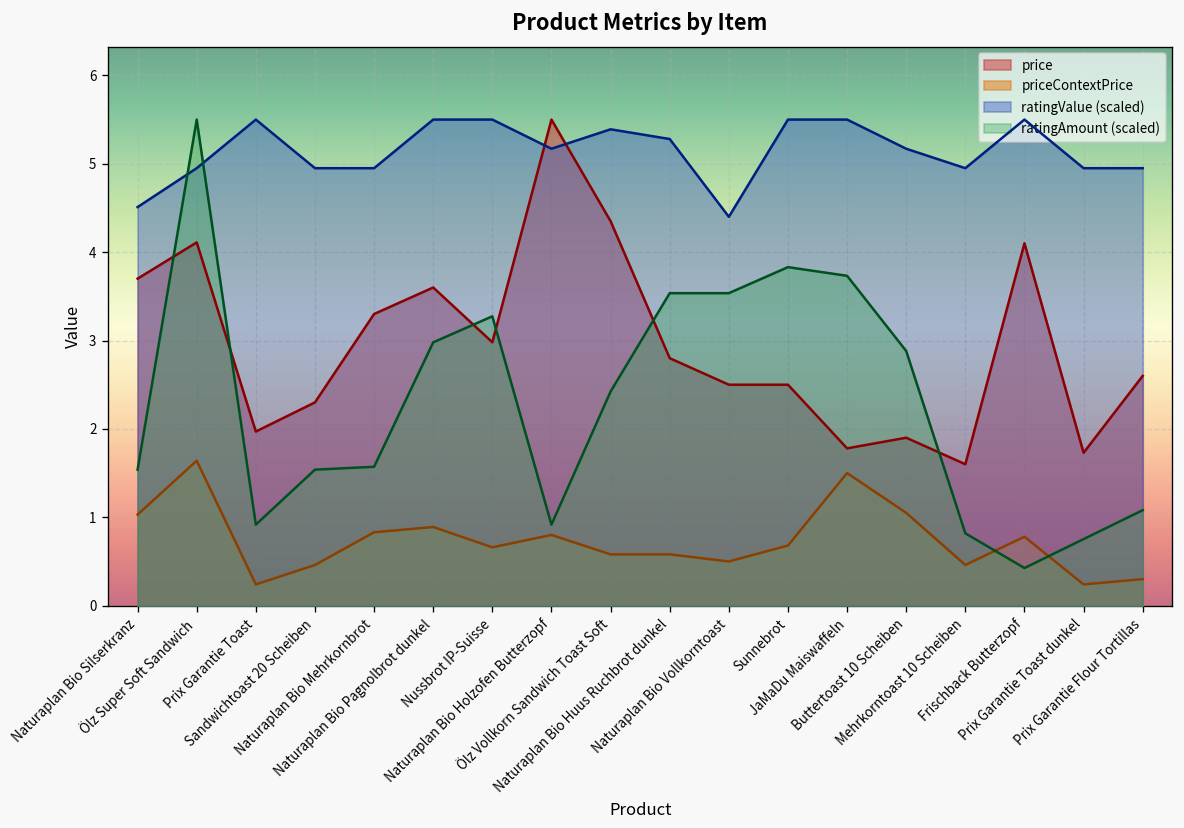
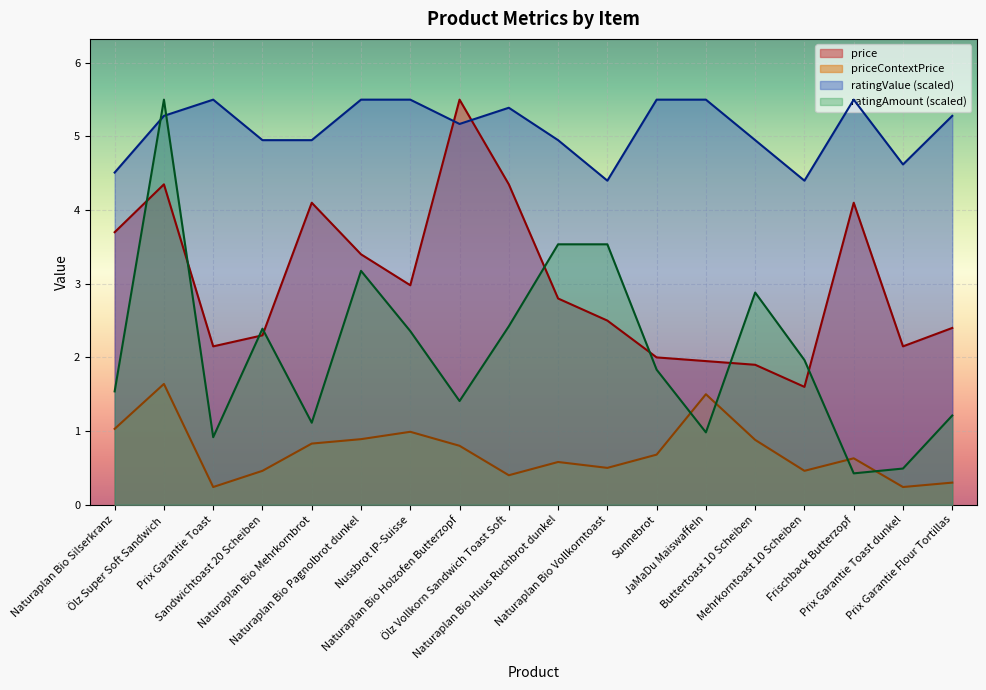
  {
    "price": {
      "Naturaplan Bio Silserkranz": 3.7,
-     "Ölz Super Soft Sandwich": 4.1,
-     "Prix Garantie Toast": 2.0,
+     "Ölz Super Soft Sandwich": 4.4,
+     "Prix Garantie Toast": 2.2,
      "Sandwichtoast 20 Scheiben": 2.3,
-     "Naturaplan Bio Mehrkornbrot": 3.3,
-     "Naturaplan Bio Pagnolbrot dunkel": 3.6,
+     "Naturaplan Bio Mehrkornbrot": 4.1,
+     "Naturaplan Bio Pagnolbrot dunkel": 3.4,
      "Nussbrot IP-Suisse": 3.0,
      "Naturaplan Bio Holzofen Butterzopf": 5.5,
      "Ölz Vollkorn Sandwich Toast Soft": 4.4,
      "Naturaplan Bio Huus Ruchbrot dunkel": 2.8,
      "Naturaplan Bio Vollkorntoast": 2.5,
-     "Sunnebrot": 2.5,
-     "JaMaDu Maiswaffeln": 1.8,
+     "Sunnebrot": 2.0,
+     "JaMaDu Maiswaffeln": 2.0,
      "Buttertoast 10 Scheiben": 1.9,
      "Mehrkorntoast 10 Scheiben": 1.6,
      "Frischback Butterzopf": 4.1,
-     "Prix Garantie Toast dunkel": 1.7,
-     "Prix Garantie Flour Tortillas": 2.6
+     "Prix Garantie Toast dunkel": 2.2,
+     "Prix Garantie Flour Tortillas": 2.4
    },
    "priceContextPrice": {
      "Naturaplan Bio Silserkranz": 1.0,
      "Ölz Super Soft Sandwich": 1.6,
      "Prix Garantie Toast": 0.2,
      "Sandwichtoast 20 Scheiben": 0.5,
      "Naturaplan Bio Mehrkornbrot": 0.8,
      "Naturaplan Bio Pagnolbrot dunkel": 0.9,
-     "Nussbrot IP-Suisse": 0.7,
+     "Nussbrot IP-Suisse": 1.0,
      "Naturaplan Bio Holzofen Butterzopf": 0.8,
-     "Ölz Vollkorn Sandwich Toast Soft": 0.6,
+     "Ölz Vollkorn Sandwich Toast Soft": 0.4,
      "Naturaplan Bio Huus Ruchbrot dunkel": 0.6,
      "Naturaplan Bio Vollkorntoast": 0.5,
      "Sunnebrot": 0.7,
      "JaMaDu Maiswaffeln": 1.5,
-     "Buttertoast 10 Scheiben": 1.1,
+     "Buttertoast 10 Scheiben": 0.9,
      "Mehrkorntoast 10 Scheiben": 0.5,
-     "Frischback Butterzopf": 0.8,
+     "Frischback Butterzopf": 0.6,
      "Prix Garantie Toast dunkel": 0.2,
      "Prix Garantie Flour Tortillas": 0.3
    },
    "ratingValue (scaled)": {
      "Naturaplan Bio Silserkranz": 4.5,
-     "Ölz Super Soft Sandwich": 5.0,
+     "Ölz Super Soft Sandwich": 5.3,
      "Prix Garantie Toast": 5.5,
      "Sandwichtoast 20 Scheiben": 5.0,
      "Naturaplan Bio Mehrkornbrot": 5.0,
      "Naturaplan Bio Pagnolbrot dunkel": 5.5,
      "Nussbrot IP-Suisse": 5.5,
      "Naturaplan Bio Holzofen Butterzopf": 5.2,
      "Ölz Vollkorn Sandwich Toast Soft": 5.4,
-     "Naturaplan Bio Huus Ruchbrot dunkel": 5.3,
+     "Naturaplan Bio Huus Ruchbrot dunkel": 5.0,
      "Naturaplan Bio Vollkorntoast": 4.4,
      "Sunnebrot": 5.5,
      "JaMaDu Maiswaffeln": 5.5,
-     "Buttertoast 10 Scheiben": 5.2,
-     "Mehrkorntoast 10 Scheiben": 5.0,
-     "Prix Garantie Toast dunkel": 5.0,
-     "Prix Garantie Flour Tortillas": 5.0
+     "Buttertoast 10 Scheiben": 5.0,
+     "Mehrkorntoast 10 Scheiben": 4.4,
+     "Prix Garantie Toast dunkel": 4.6,
+     "Prix Garantie Flour Tortillas": 5.3
    },
    "ratingAmount (scaled)": {
      "Naturaplan Bio Silserkranz": 1.5,
      "Ölz Super Soft Sandwich": 5.5,
      "Prix Garantie Toast": 0.9,
-     "Sandwichtoast 20 Scheiben": 1.5,
-     "Naturaplan Bio Mehrkornbrot": 1.6,
-     "Naturaplan Bio Pagnolbrot dunkel": 3.0,
-     "Nussbrot IP-Suisse": 3.3,
-     "Naturaplan Bio Holzofen Butterzopf": 0.9,
+     "Sandwichtoast 20 Scheiben": 2.4,
+     "Naturaplan Bio Mehrkornbrot": 1.1,
+     "Naturaplan Bio Pagnolbrot dunkel": 3.2,
+     "Nussbrot IP-Suisse": 2.4,
+     "Naturaplan Bio Holzofen Butterzopf": 1.4,
      "Ölz Vollkorn Sandwich Toast Soft": 2.4,
      "Naturaplan Bio Huus Ruchbrot dunkel": 3.5,
      "Naturaplan Bio Vollkorntoast": 3.5,
-     "Sunnebrot": 3.8,
-     "JaMaDu Maiswaffeln": 3.7,
+     "Sunnebrot": 1.8,
+     "JaMaDu Maiswaffeln": 1.0,
      "Buttertoast 10 Scheiben": 2.9,
-     "Mehrkorntoast 10 Scheiben": 0.8,
+     "Mehrkorntoast 10 Scheiben": 2.0,
      "Frischback Butterzopf": 0.4,
-     "Prix Garantie Toast dunkel": 0.8,
-     "Prix Garantie Flour Tortillas": 1.1
+     "Prix Garantie Toast dunkel": 0.5,
+     "Prix Garantie Flour Tortillas": 1.2
    }
  }
